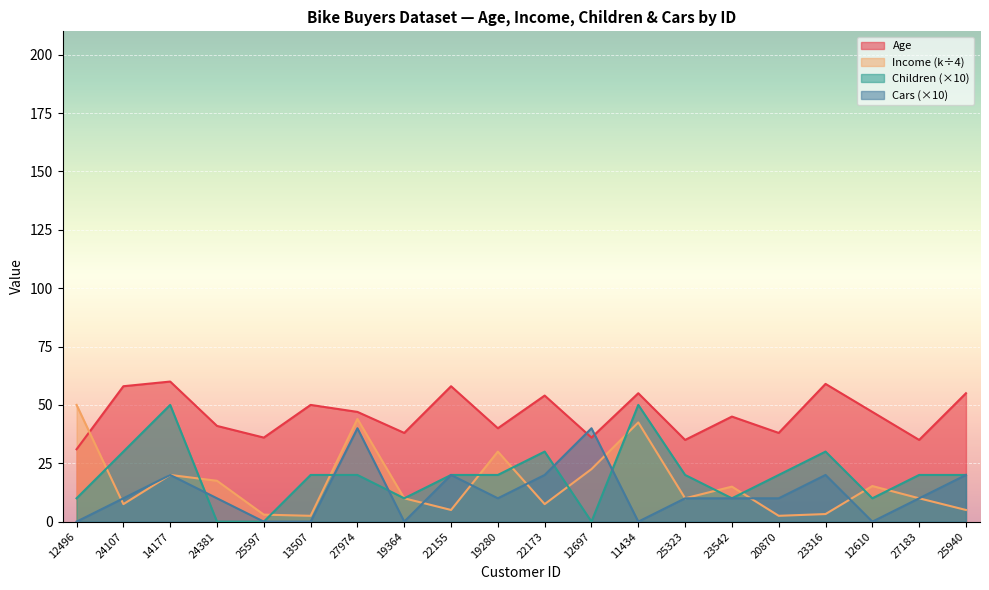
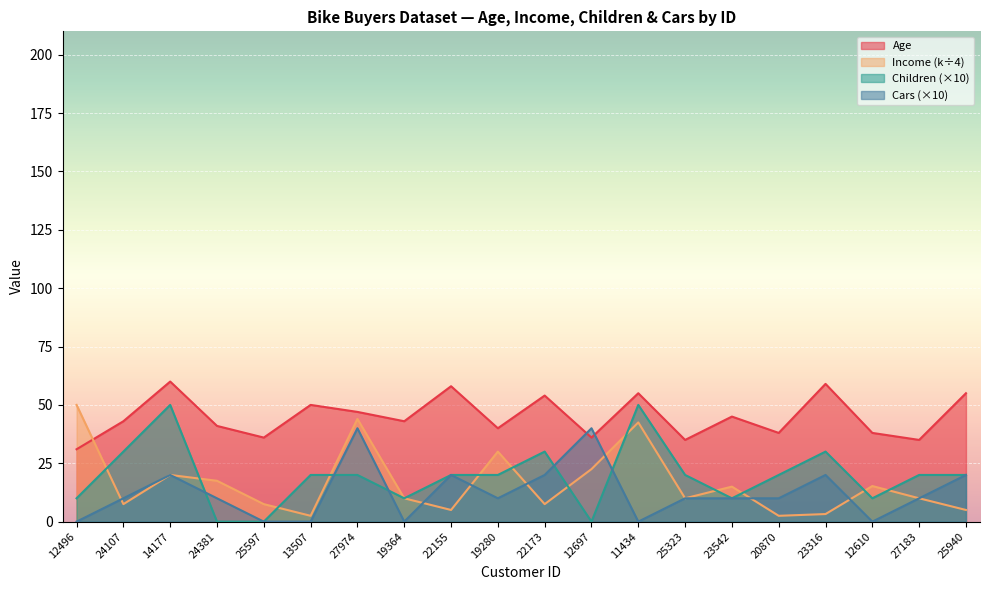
  {
    "Age": {
      "12496": 31,
-     "24107": 58,
+     "24107": 43,
      "14177": 60,
      "24381": 41,
      "25597": 36,
      "13507": 50,
      "27974": 47,
-     "19364": 38,
+     "19364": 43,
      "22155": 58,
      "19280": 40,
      "22173": 54,
      "12697": 36,
      "11434": 55,
      "25323": 35,
      "23542": 45,
      "20870": 38,
      "23316": 59,
-     "12610": 47,
+     "12610": 38,
      "27183": 35,
      "25940": 55
    },
    "Income (k÷4)": {
      "12496": 50,
      "24107": 8,
      "24381": 18,
-     "25597": 3,
+     "25597": 8,
      "13507": 3,
      "27974": 44,
      "22155": 5,
      "19280": 30,
      "22173": 8,
      "12697": 23,
      "11434": 43,
      "23542": 15,
      "20870": 3,
      "23316": 3,
      "12610": 15,
      "25940": 5
    }
  }
